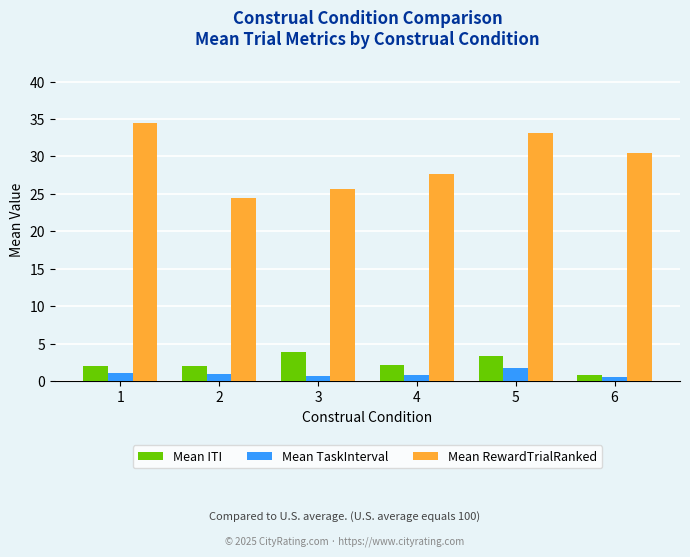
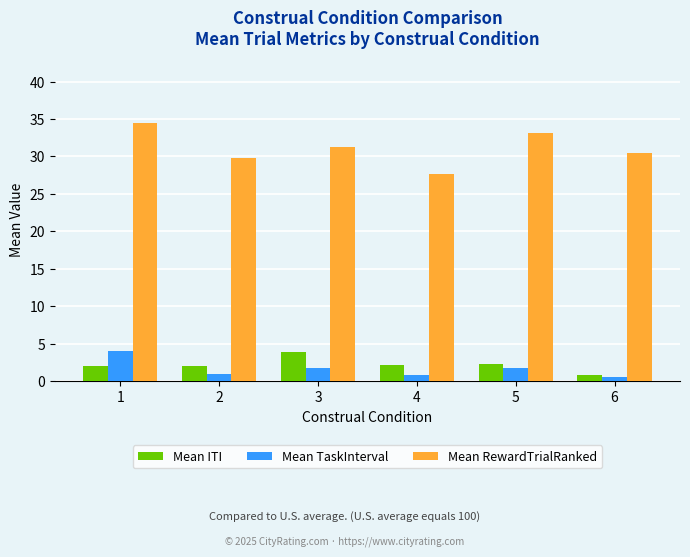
  {
    "Mean ITI": {
      "1": 2,
      "2": 2,
      "3": 4,
      "4": 2,
-     "5": 3,
+     "5": 2,
      "6": 1
    },
    "Mean TaskInterval": {
-     "1": 1,
+     "1": 4,
      "2": 1,
-     "3": 1,
+     "3": 2,
      "4": 1,
      "5": 2,
      "6": 1
    },
    "Mean RewardTrialRanked": {
      "1": 35,
-     "2": 25,
-     "3": 26,
+     "2": 30,
+     "3": 31,
      "4": 28,
      "5": 33,
      "6": 30
    }
  }
